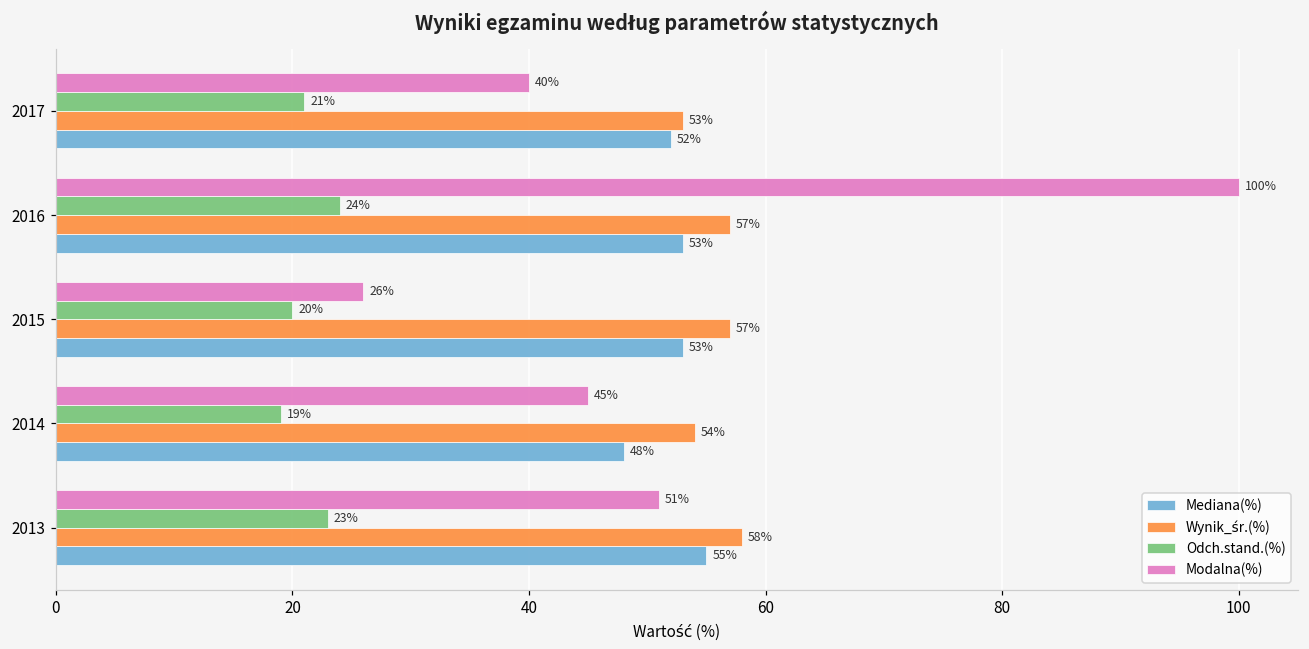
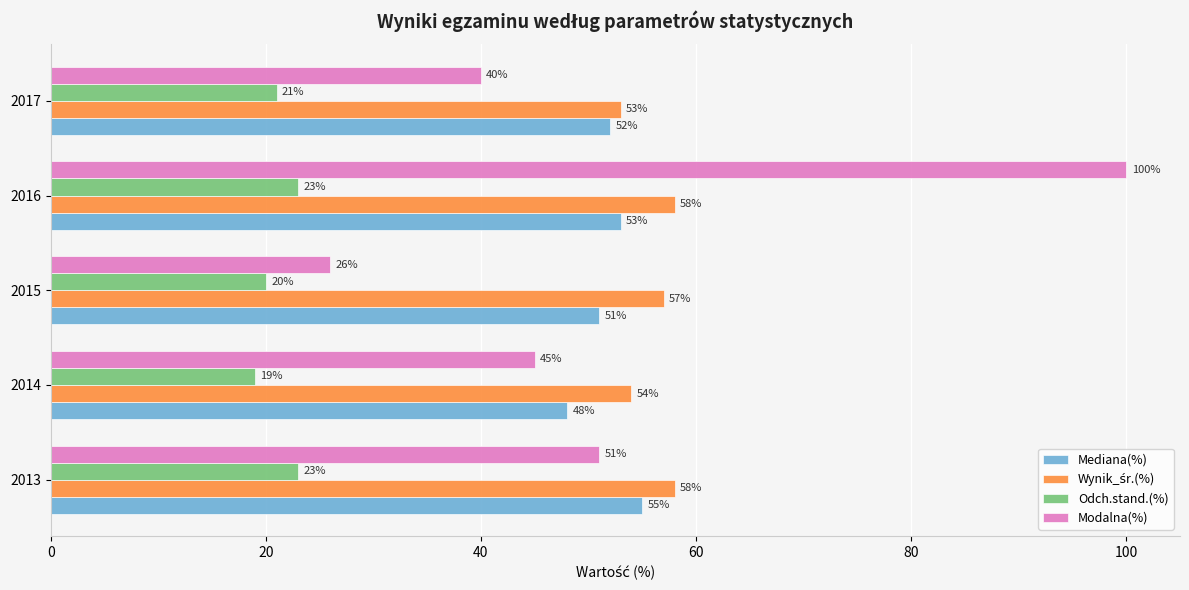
  {
    "Mediana(%)": {
      "2017": "52%",
      "2016": "53%",
-     "2015": "53%",
+     "2015": "51%",
      "2014": "48%",
      "2013": "55%"
    },
    "Wynik_śr.(%)": {
      "2017": "53%",
-     "2016": "57%",
+     "2016": "58%",
      "2015": "57%",
      "2014": "54%",
      "2013": "58%"
    },
    "Odch.stand.(%)": {
      "2017": "21%",
-     "2016": "24%",
+     "2016": "23%",
      "2015": "20%",
      "2014": "19%",
      "2013": "23%"
    },
    "Modalna(%)": {
      "2017": "40%",
      "2016": "100%",
      "2015": "26%",
      "2014": "45%",
      "2013": "51%"
    }
  }
